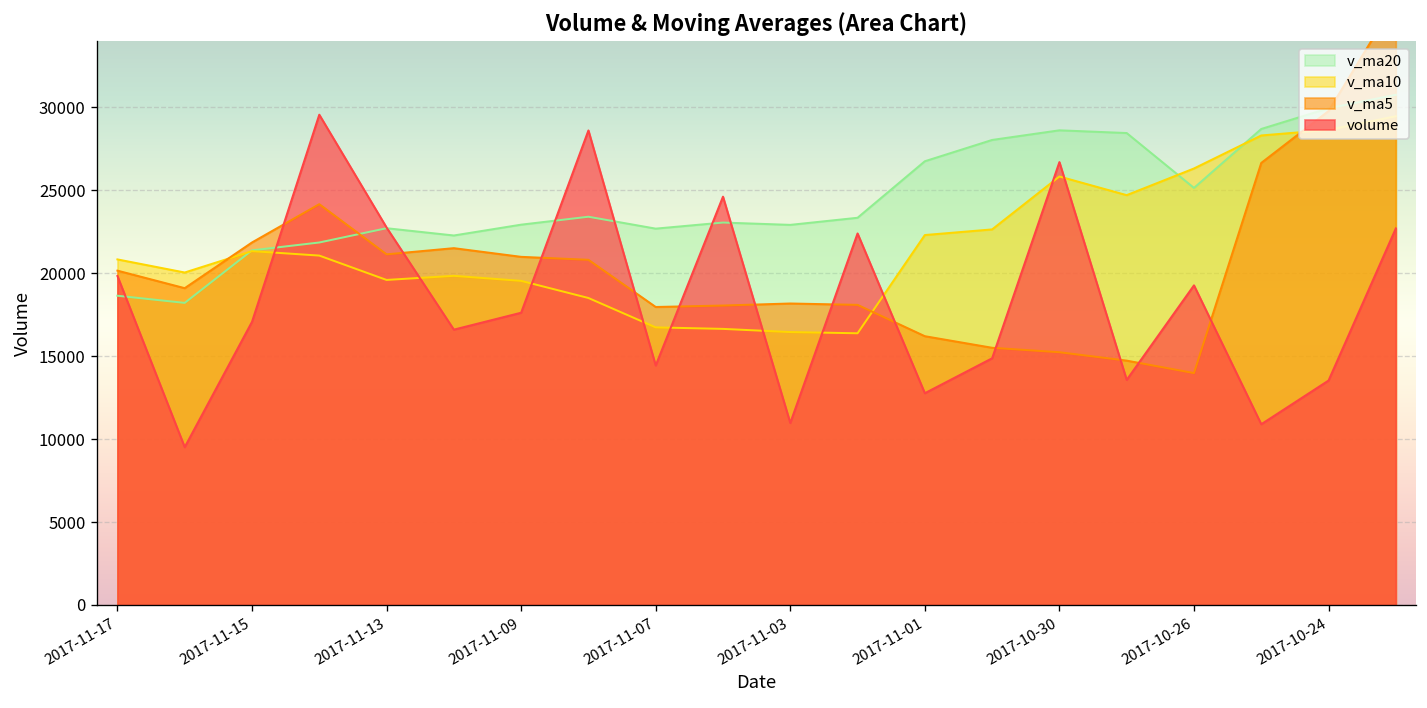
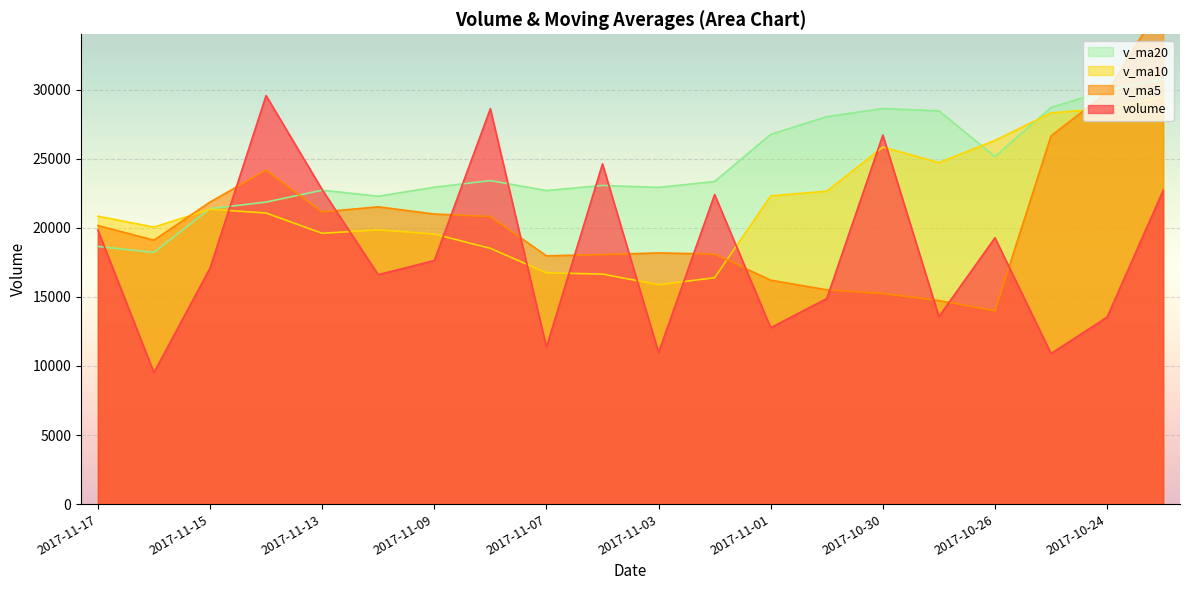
  {
    "v_ma20": {
      "2017-11-17": 18600,
      "2017-11-09": 22900,
      "2017-11-07": 22700,
      "2017-11-03": 22900,
      "2017-11-01": 26800,
      "2017-10-30": 28600,
      "2017-10-26": 25100
    },
    "v_ma10": {
      "2017-11-17": 20800,
      "2017-11-13": 19600,
      "2017-11-09": 19500,
      "2017-11-07": 16700,
-     "2017-11-03": 16500,
+     "2017-11-03": 15900,
      "2017-11-01": 22300,
      "2017-10-30": 25800,
      "2017-10-26": 26300
    },
    "v_ma5": {
      "2017-11-17": 20200,
      "2017-11-15": 21900,
      "2017-11-13": 21100,
      "2017-11-09": 21000,
      "2017-11-07": 18000,
      "2017-11-03": 18200,
      "2017-11-01": 16200,
      "2017-10-30": 15200,
      "2017-10-26": 14000
    },
    "volume": {
      "2017-11-17": 19800,
      "2017-11-15": 17100,
      "2017-11-09": 17600,
-     "2017-11-07": 14400,
+     "2017-11-07": 11400,
      "2017-11-03": 11000,
      "2017-11-01": 12800,
      "2017-10-30": 26700,
      "2017-10-26": 19300,
      "2017-10-24": 13500
    }
  }
